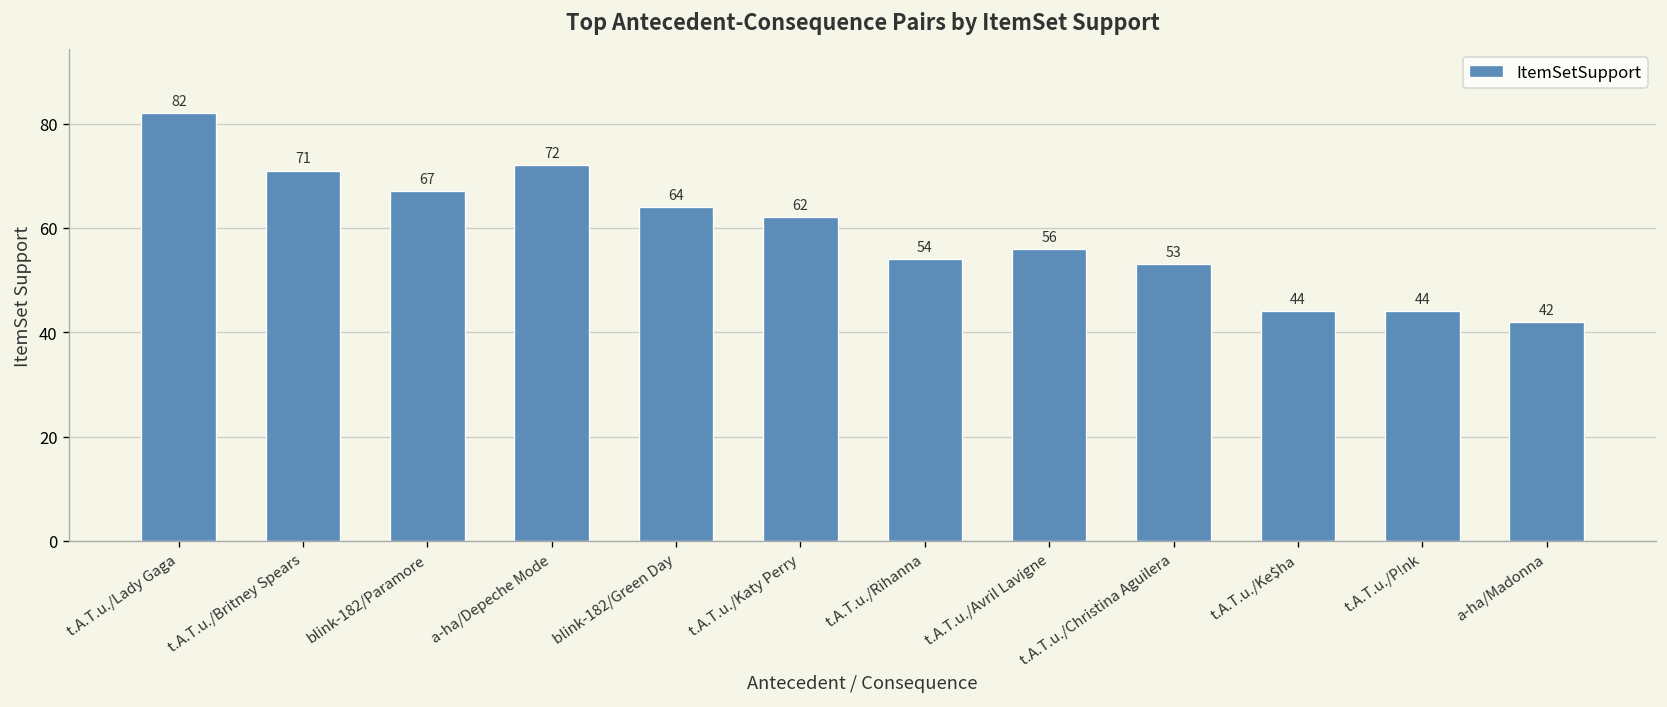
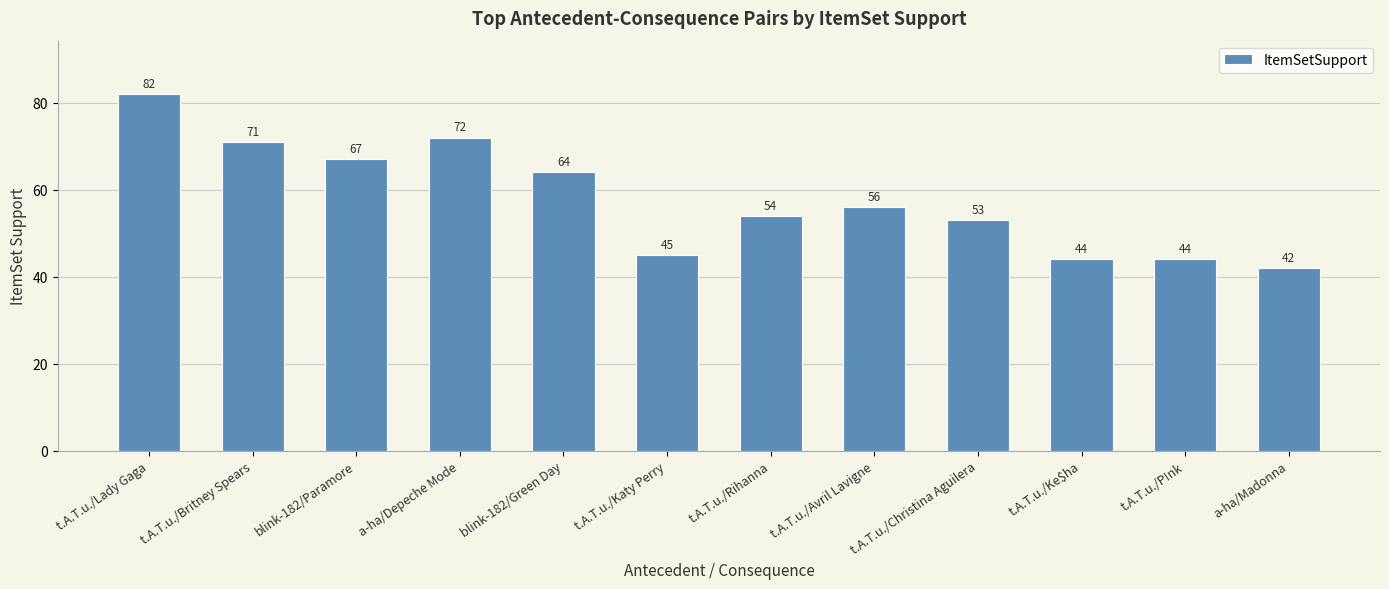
  {
    "t.A.T.u./Lady Gaga": 82,
    "t.A.T.u./Britney Spears": 71,
    "blink-182/Paramore": 67,
    "a-ha/Depeche Mode": 72,
    "blink-182/Green Day": 64,
-   "t.A.T.u./Katy Perry": 62,
+   "t.A.T.u./Katy Perry": 45,
    "t.A.T.u./Rihanna": 54,
    "t.A.T.u./Avril Lavigne": 56,
    "t.A.T.u./Christina Aguilera": 53,
    "t.A.T.u./Ke$ha": 44,
    "t.A.T.u./P!nk": 44,
    "a-ha/Madonna": 42
  }
